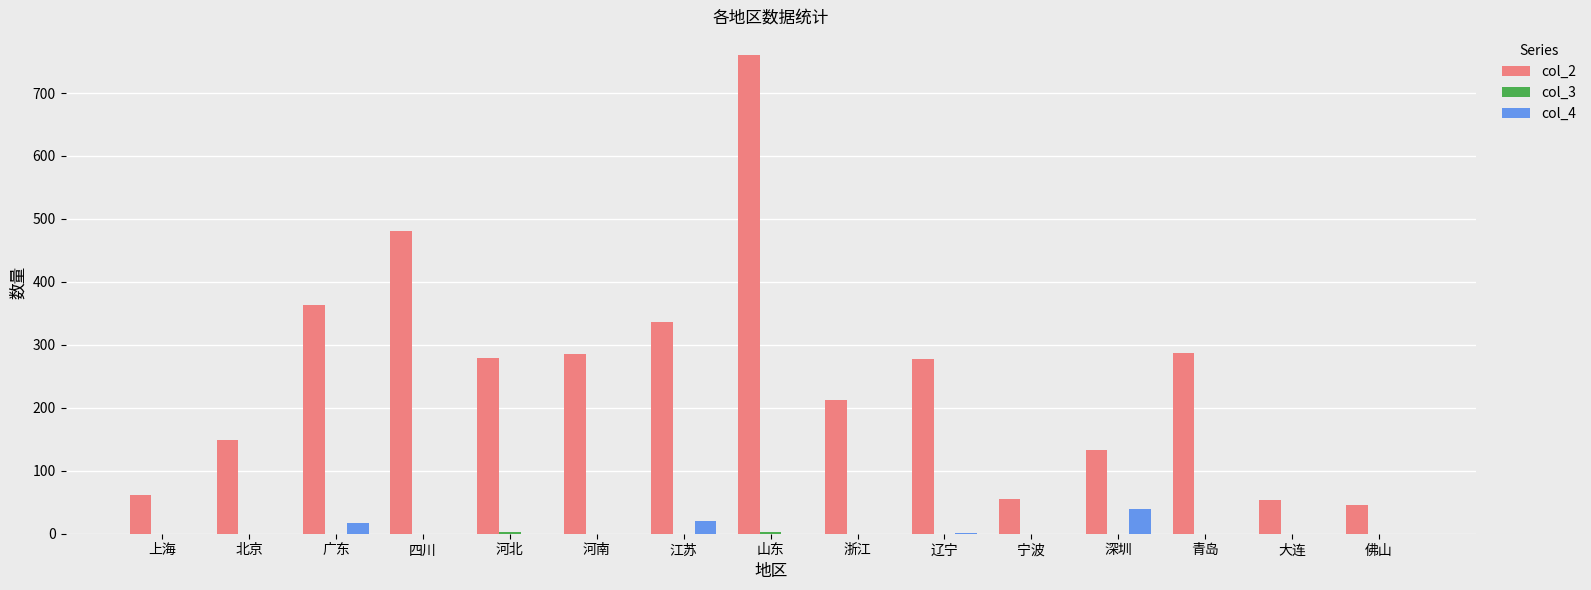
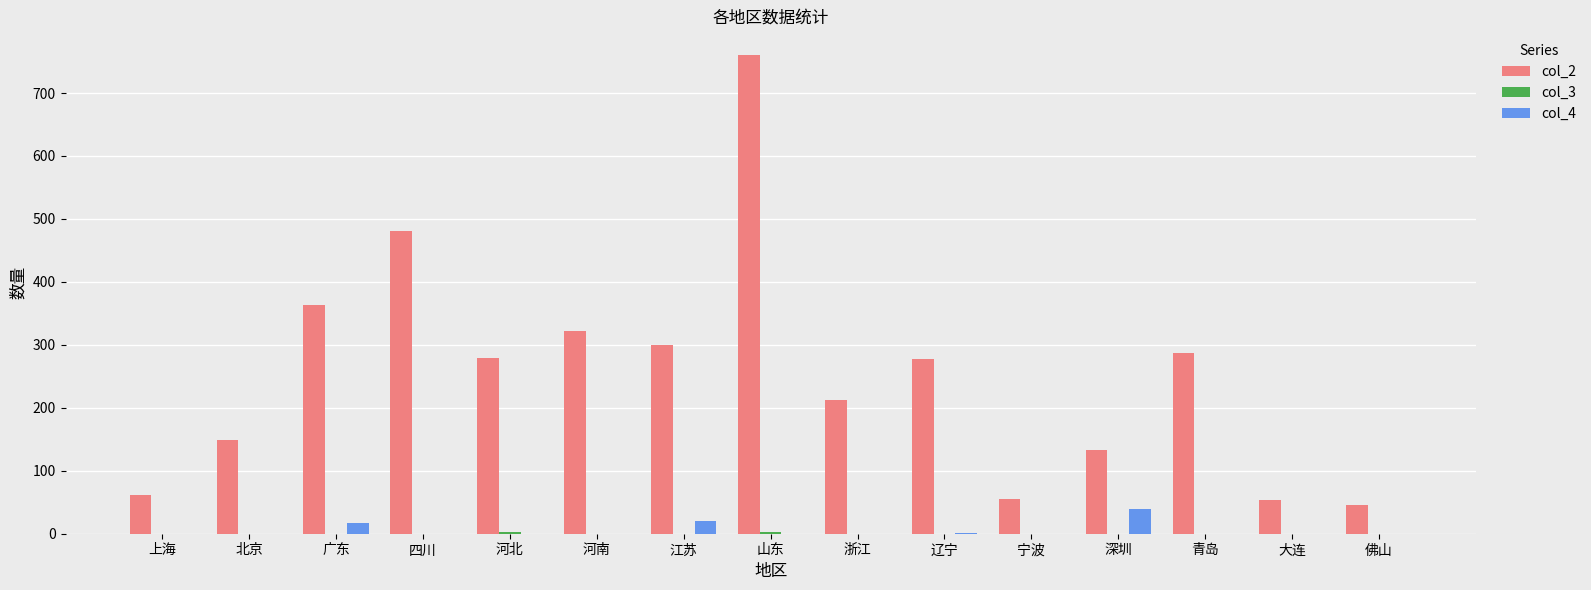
  {
    "col_2": {
      "上海": 60,
      "北京": 150,
      "广东": 360,
      "四川": 480,
      "河北": 280,
-     "河南": 290,
-     "江苏": 340,
+     "河南": 320,
+     "江苏": 300,
      "山东": 760,
      "浙江": 210,
      "辽宁": 280,
      "宁波": 60,
      "深圳": 130,
      "青岛": 290,
      "大连": 50,
      "佛山": 50
    },
    "col_3": {
      "上海": 0,
      "北京": 0,
      "广东": 0,
      "四川": 0,
      "河南": 0,
      "江苏": 0,
      "浙江": 0,
      "辽宁": 0,
      "宁波": 0,
      "深圳": 0,
      "青岛": 0,
      "大连": 0,
      "佛山": 0
    },
    "col_4": {
      "上海": 0,
      "北京": 0,
      "广东": 20,
      "四川": 0,
      "河北": 0,
      "河南": 0,
      "江苏": 20,
      "山东": 0,
      "浙江": 0,
      "宁波": 0,
      "深圳": 40,
      "青岛": 0,
      "大连": 0,
      "佛山": 0
    }
  }
